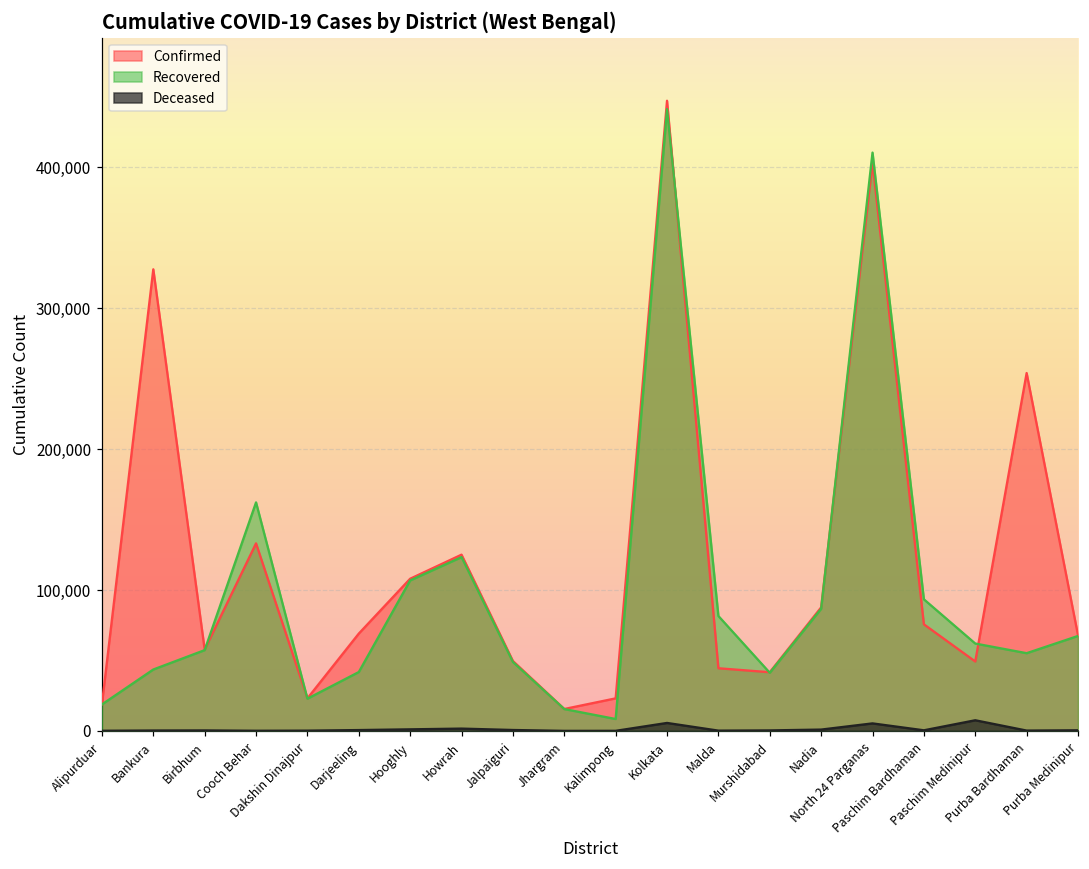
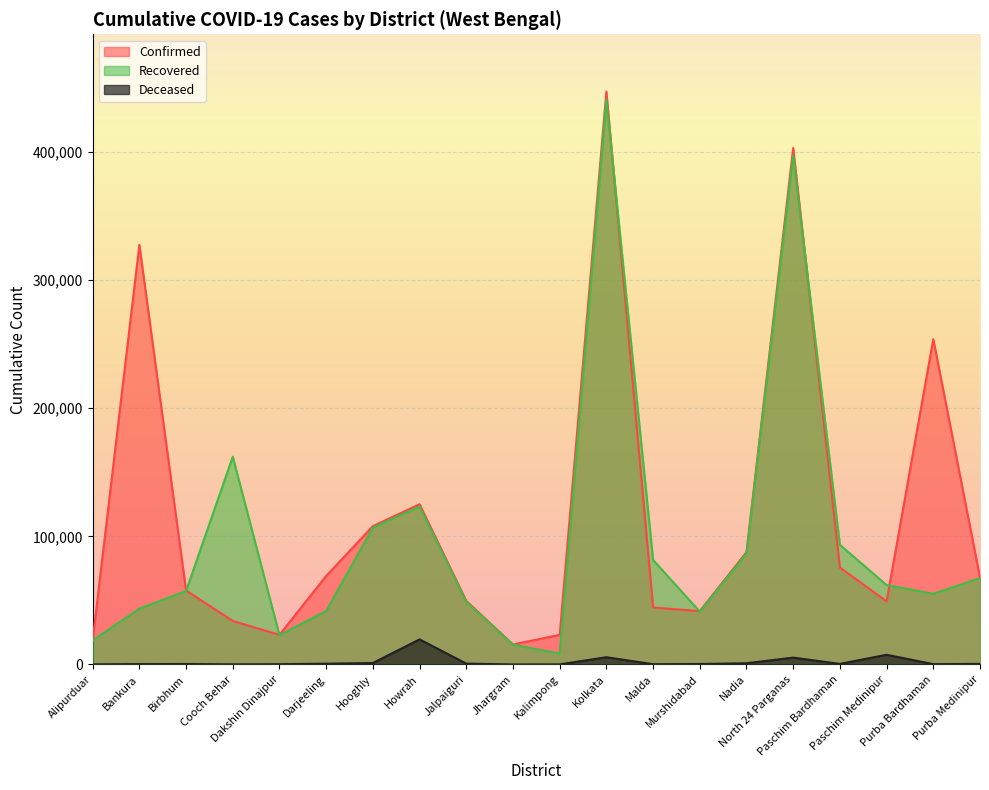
  {
    "Confirmed": {
      "Bankura": "328,000",
-     "Cooch Behar": "133,000",
+     "Cooch Behar": "34,000",
      "Darjeeling": "69,000",
      "Kalimpong": "23,000",
      "Kolkata": "447,000",
      "Malda": "44,000",
      "North 24 Parganas": "403,000",
      "Paschim Bardhaman": "76,000",
      "Paschim Medinipur": "49,000",
      "Purba Bardhaman": "254,000"
    },
    "Recovered": {
      "Bankura": "44,000",
      "Cooch Behar": "162,000",
      "Darjeeling": "42,000",
      "Kalimpong": "8,000",
      "Kolkata": "441,000",
      "Malda": "82,000",
-     "North 24 Parganas": "410,000",
+     "North 24 Parganas": "398,000",
      "Paschim Bardhaman": "93,000",
      "Paschim Medinipur": "62,000",
      "Purba Bardhaman": "55,000"
    },
    "Deceased": {
      "Alipurduar": "0",
      "Bankura": "0",
      "Birbhum": "0",
      "Cooch Behar": "0",
      "Dakshin Dinajpur": "0",
      "Darjeeling": "1,000",
      "Hooghly": "1,000",
-     "Howrah": "2,000",
+     "Howrah": "20,000",
      "Jalpaiguri": "1,000",
      "Jhargram": "0",
      "Kalimpong": "0",
      "Kolkata": "6,000",
      "Malda": "0",
      "Murshidabad": "0",
      "Nadia": "1,000",
      "North 24 Parganas": "5,000",
      "Paschim Bardhaman": "0",
      "Paschim Medinipur": "8,000",
      "Purba Bardhaman": "0",
      "Purba Medinipur": "0"
    }
  }
